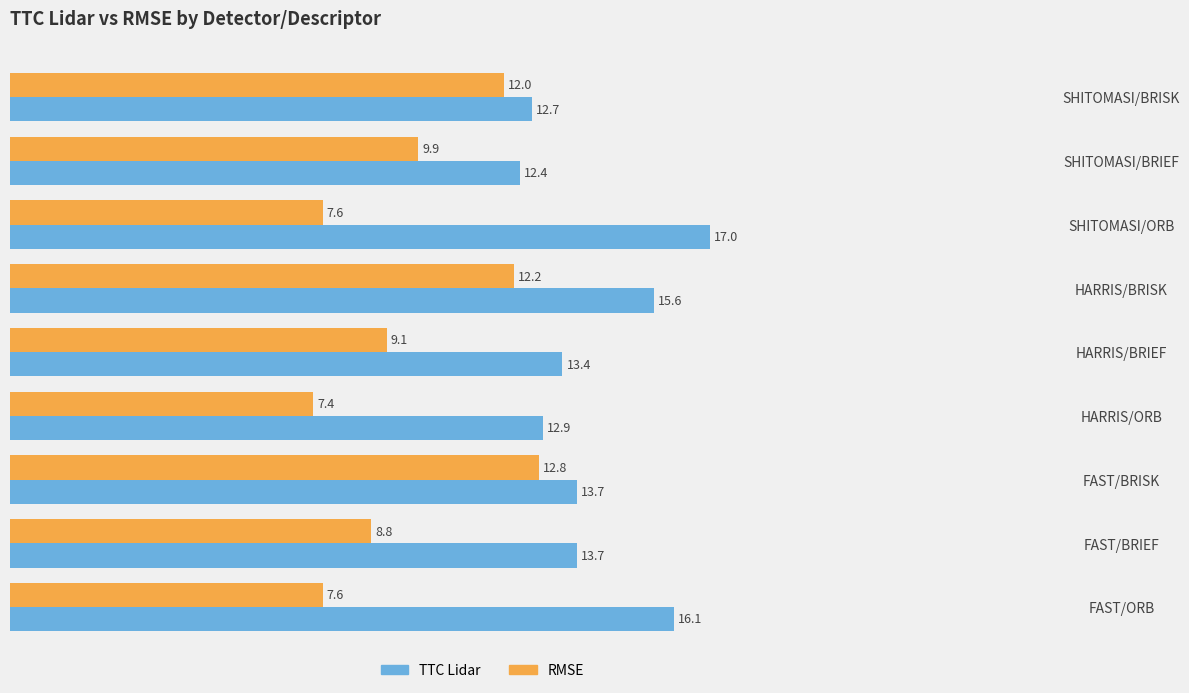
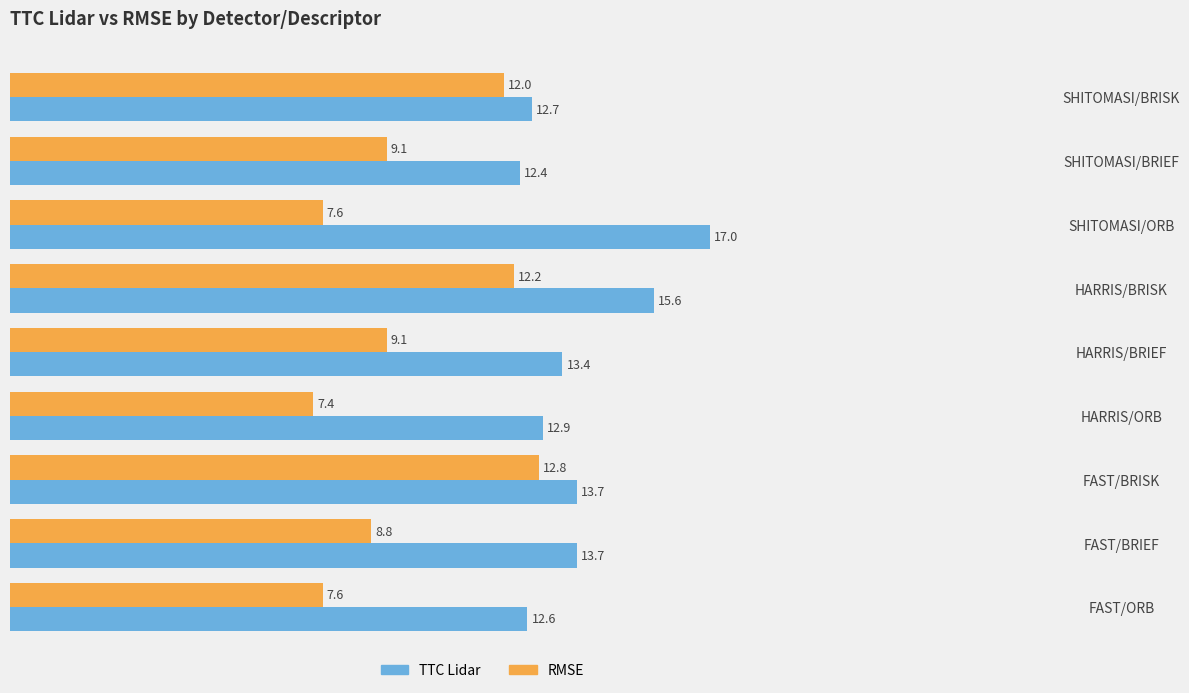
  {
    "TTC Lidar": {
      "SHITOMASI/BRISK": 12.7,
      "SHITOMASI/BRIEF": 12.4,
      "SHITOMASI/ORB": 17.0,
      "HARRIS/BRISK": 15.6,
      "HARRIS/BRIEF": 13.4,
      "HARRIS/ORB": 12.9,
      "FAST/BRISK": 13.7,
      "FAST/BRIEF": 13.7,
-     "FAST/ORB": 16.1
+     "FAST/ORB": 12.6
    },
    "RMSE": {
      "SHITOMASI/BRISK": 12.0,
-     "SHITOMASI/BRIEF": 9.9,
+     "SHITOMASI/BRIEF": 9.1,
      "SHITOMASI/ORB": 7.6,
      "HARRIS/BRISK": 12.2,
      "HARRIS/BRIEF": 9.1,
      "HARRIS/ORB": 7.4,
      "FAST/BRISK": 12.8,
      "FAST/BRIEF": 8.8,
      "FAST/ORB": 7.6
    }
  }
